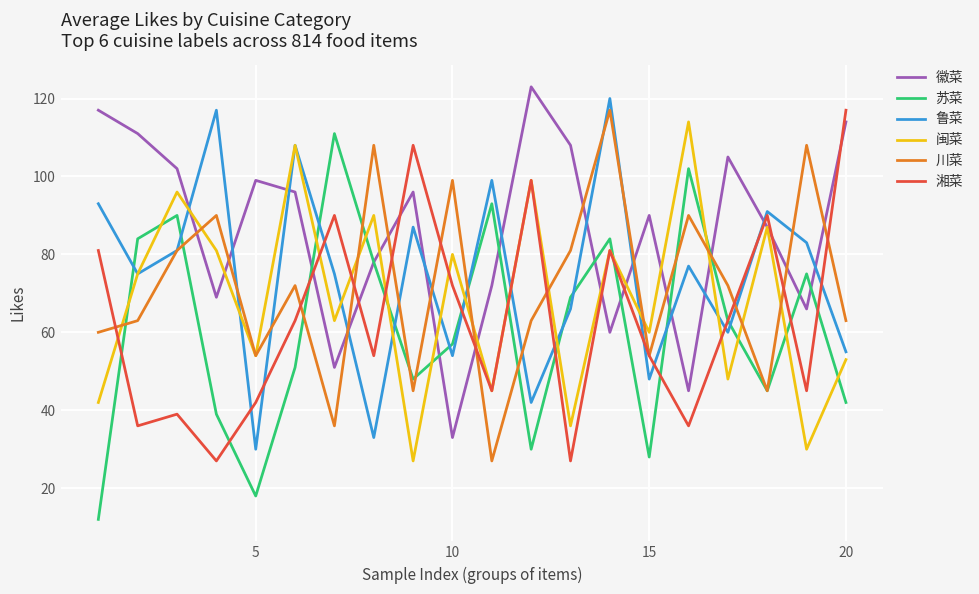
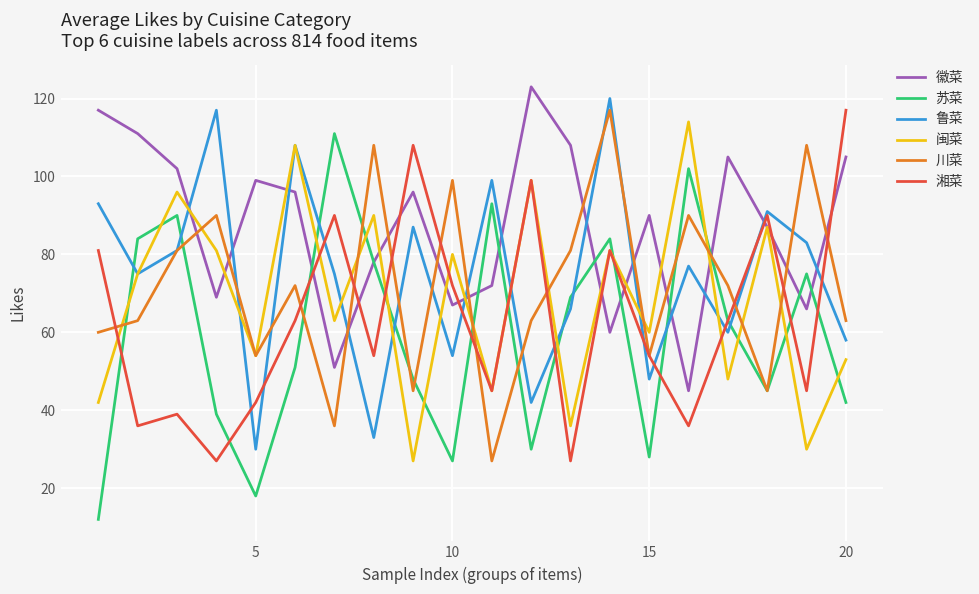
  {
    "徽菜": {
      "5": 99,
-     "10": 33,
+     "10": 67,
      "15": 90,
-     "20": 114
+     "20": 105
    },
    "苏菜": {
      "5": 18,
-     "10": 57,
+     "10": 27,
      "15": 28,
      "20": 42
    },
    "鲁菜": {
      "5": 30,
      "10": 54,
      "15": 48,
-     "20": 55
+     "20": 58
    },
    "闽菜": {
      "10": 80,
      "15": 60,
      "20": 53
    }
  }
